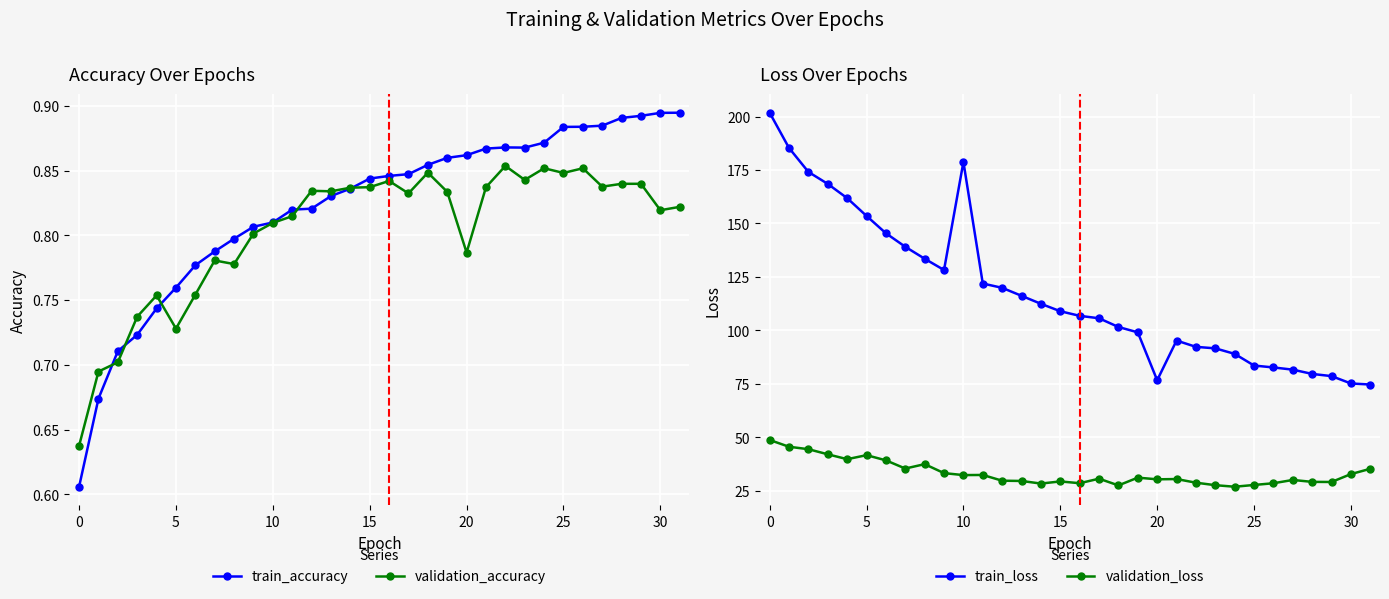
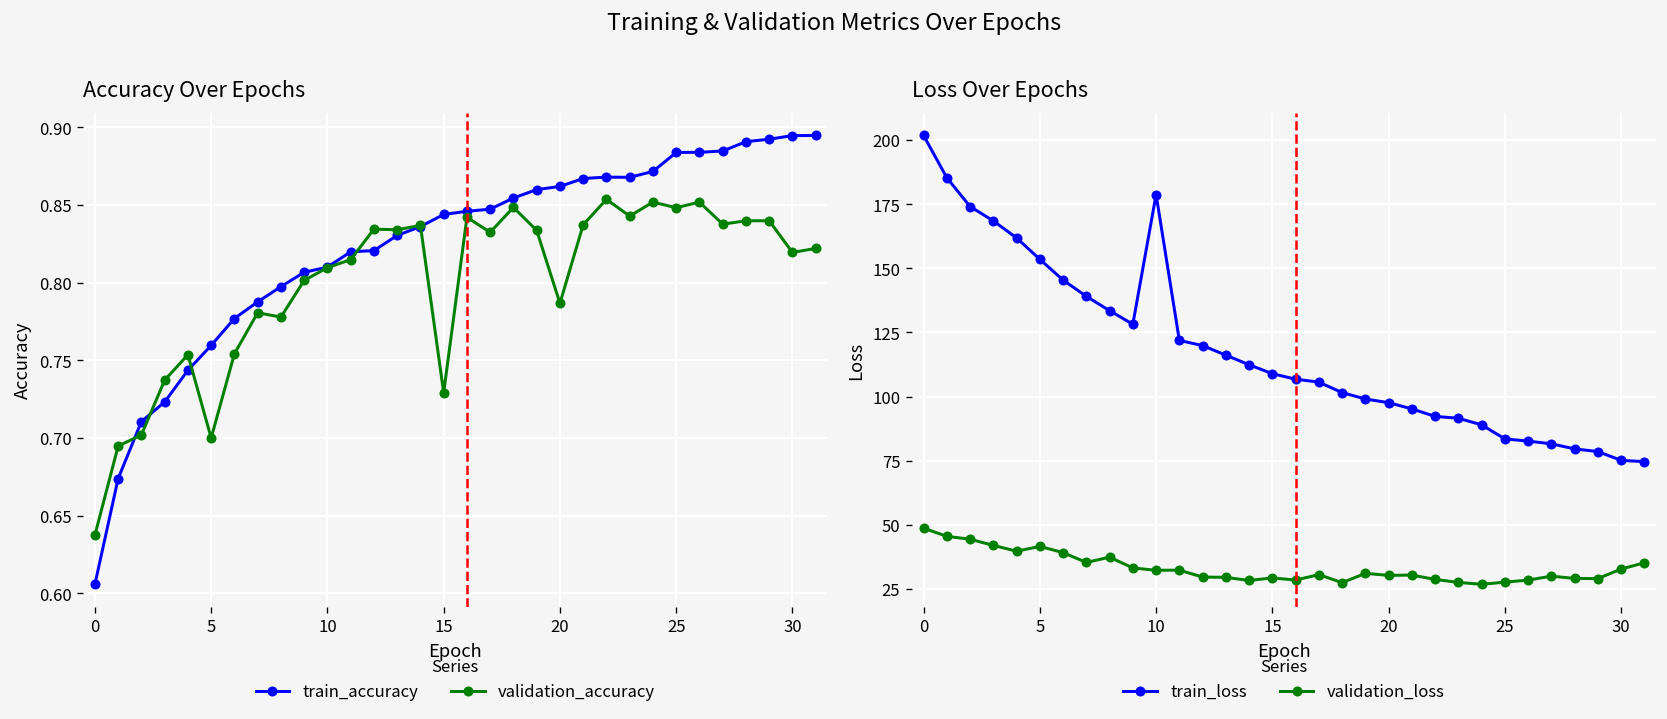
  {
    "Accuracy Over Epochs": {
      "train_accuracy": {
        "0": 0.606,
        "5": 0.760,
        "15": 0.844,
        "20": 0.862,
        "25": 0.884,
        "30": 0.895
      },
      "validation_accuracy": {
        "0": 0.638,
-       "5": 0.728,
-       "15": 0.837,
+       "5": 0.700,
+       "15": 0.729,
        "20": 0.787,
        "25": 0.848,
        "30": 0.819
      }
    },
    "Loss Over Epochs": {
      "train_loss": {
        "0": 202,
        "5": 154,
        "10": 179,
        "15": 109,
-       "20": 77,
+       "20": 98,
        "25": 84,
        "30": 75
      },
      "validation_loss": {
        "0": 49,
        "5": 42,
        "10": 32,
        "15": 29,
        "20": 30,
        "25": 28,
        "30": 33
      }
    }
  }
